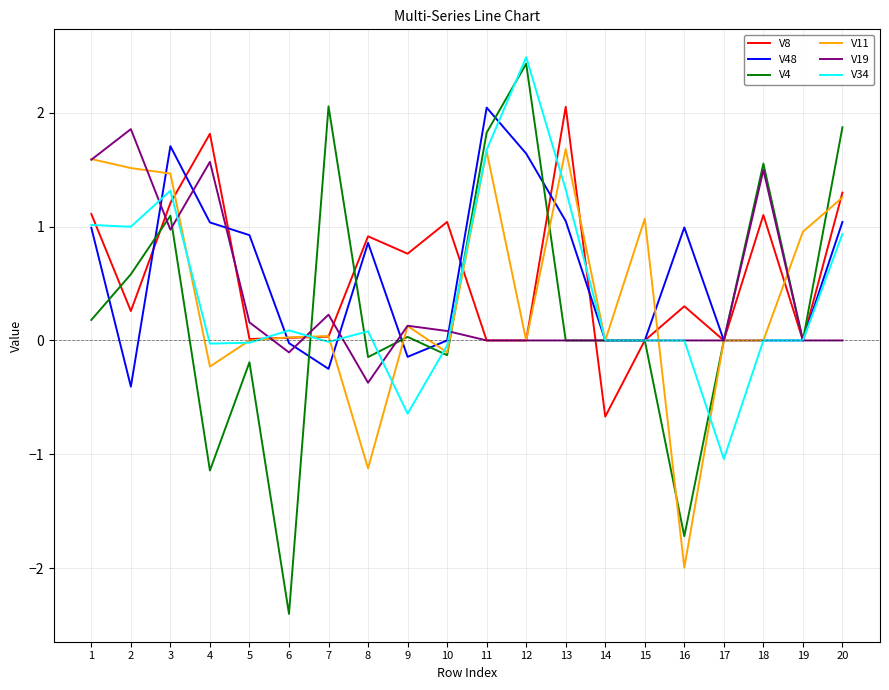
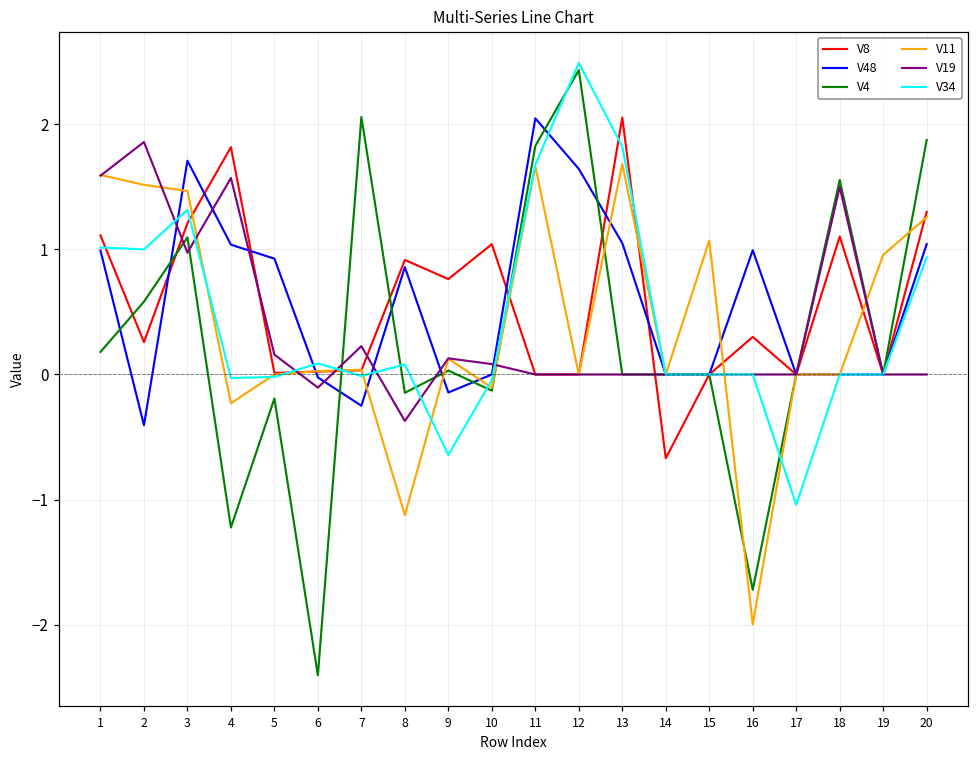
  {
    "V8": {
      "1": 1.11,
      "2": 0.26,
      "3": 1.21,
      "4": 1.82,
      "8": 0.91,
      "9": 0.76,
      "10": 1.04,
      "13": 2.05,
      "14": -0.67,
      "16": 0.30,
      "18": 1.10,
      "20": 1.30
    },
    "V48": {
      "1": 0.99,
      "2": -0.41,
      "3": 1.71,
      "4": 1.04,
      "5": 0.93,
      "6": -0.02,
      "7": -0.25,
      "8": 0.86,
      "9": -0.14,
      "10": 0.00,
      "11": 2.05,
      "12": 1.64,
      "13": 1.05,
      "16": 0.99,
      "20": 1.04
    },
    "V4": {
      "1": 0.18,
      "2": 0.58,
      "3": 1.10,
-     "4": -1.14,
+     "4": -1.22,
      "5": -0.19,
      "6": -2.40,
      "7": 2.06,
      "8": -0.15,
      "9": 0.03,
      "10": -0.13,
      "11": 1.83,
      "12": 2.43,
      "16": -1.72,
      "18": 1.55,
      "20": 1.87
    },
    "V11": {
      "2": 1.51,
      "3": 1.47,
      "4": -0.23,
      "8": -1.12,
      "10": -0.10,
      "13": 1.68,
      "15": 1.07,
      "16": -2.00,
      "19": 0.96,
      "20": 1.26
    },
    "V19": {
      "2": 1.86,
      "3": 0.97,
      "4": 1.57,
      "5": 0.16,
      "6": -0.10,
      "7": 0.23,
      "8": -0.37,
      "10": 0.08,
      "18": 1.50,
      "20": 0.00
    },
    "V34": {
      "1": 1.01,
      "2": 1.00,
      "3": 1.32,
      "4": -0.03,
      "6": 0.09,
      "7": -0.01,
      "8": 0.08,
      "9": -0.64,
      "10": -0.04,
      "12": 2.49,
-     "13": 1.33,
+     "13": 1.82,
      "17": -1.04,
      "20": 0.94
    }
  }
